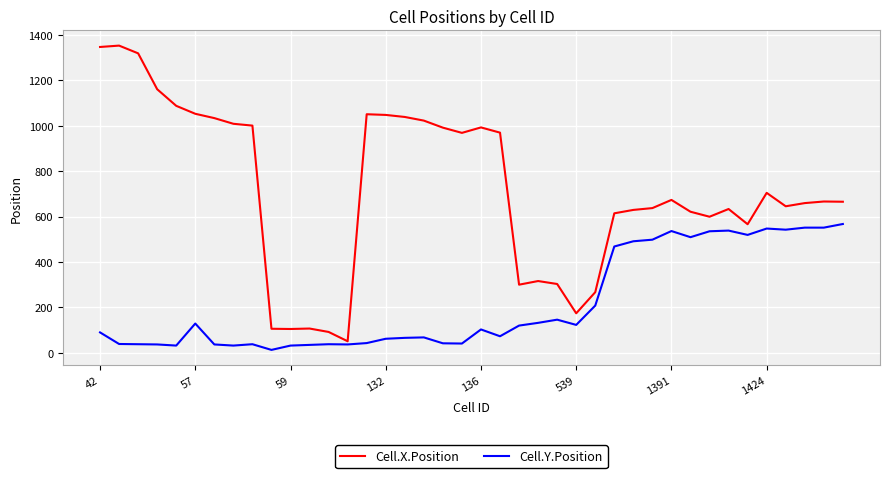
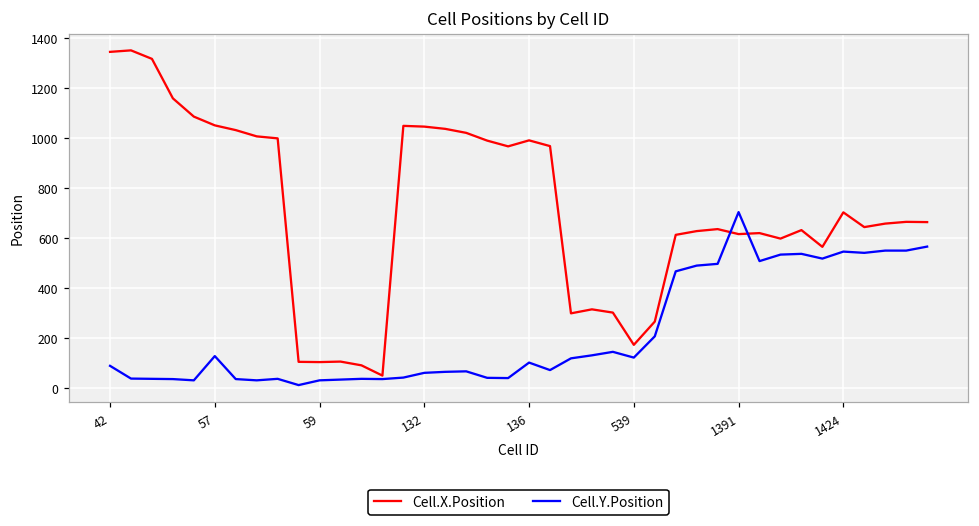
  {
    "Cell.X.Position": {
      "42": 1350,
      "57": 1050,
      "59": 110,
      "132": 1050,
      "136": 990,
      "539": 170,
-     "1391": 670,
+     "1391": 620,
      "1424": 700
    },
    "Cell.Y.Position": {
      "42": 90,
      "57": 130,
      "59": 30,
      "132": 60,
      "136": 100,
      "539": 120,
-     "1391": 540,
+     "1391": 710,
      "1424": 550
    }
  }
